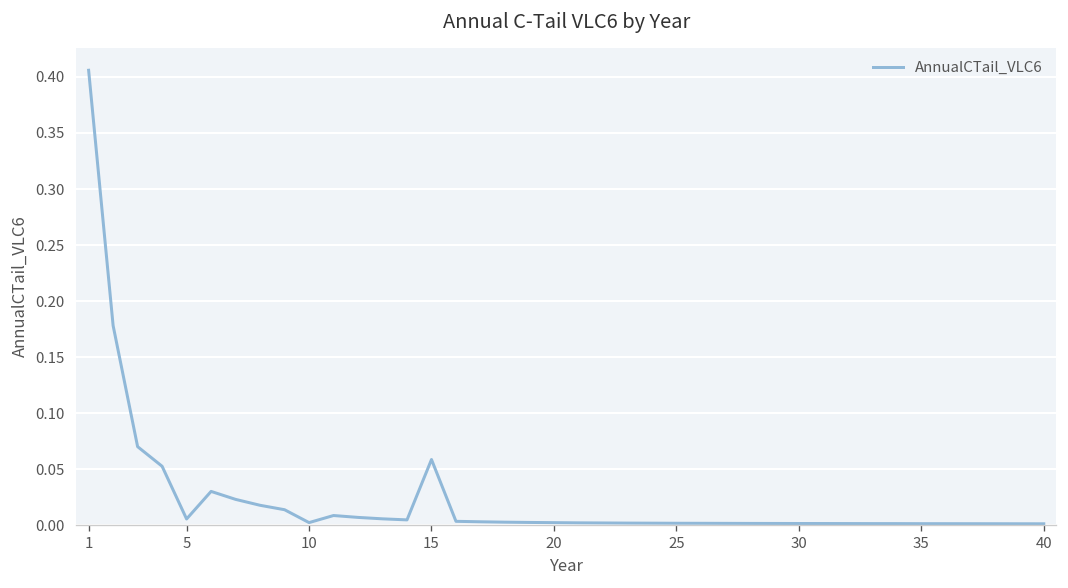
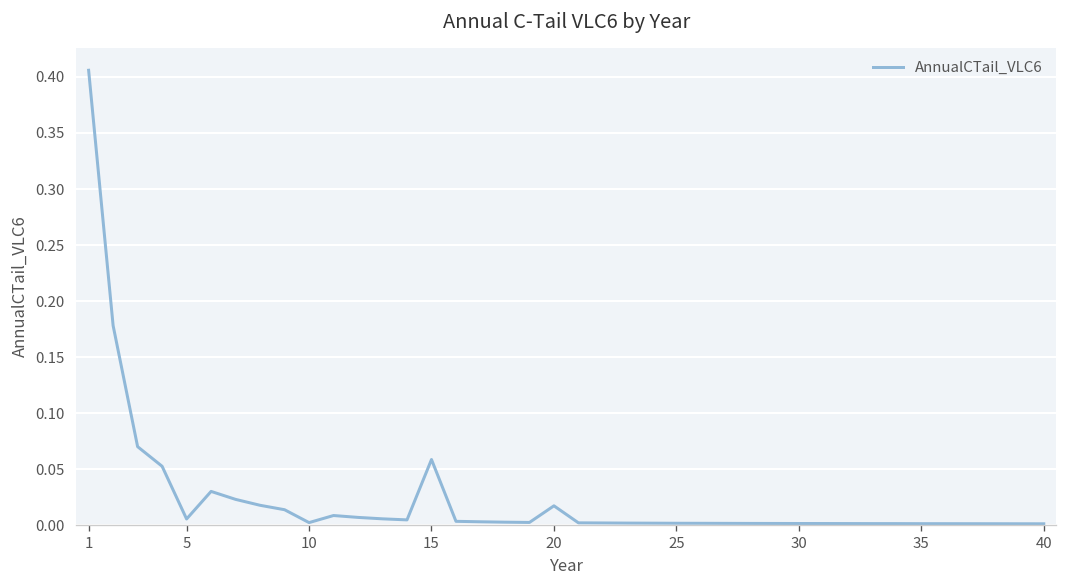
  {
    "1": 0.41,
    "5": 0.01,
    "10": 0.00,
    "15": 0.06,
-   "20": 0.00,
+   "20": 0.02,
    "25": 0.00,
    "30": 0.00,
    "35": 0.00,
    "40": 0.00
  }
